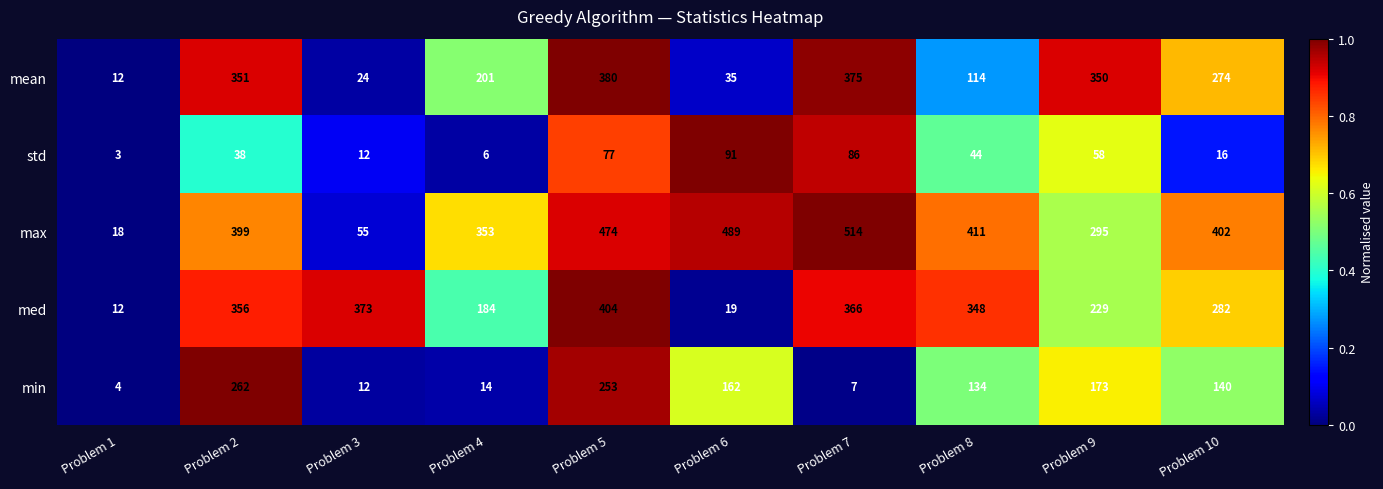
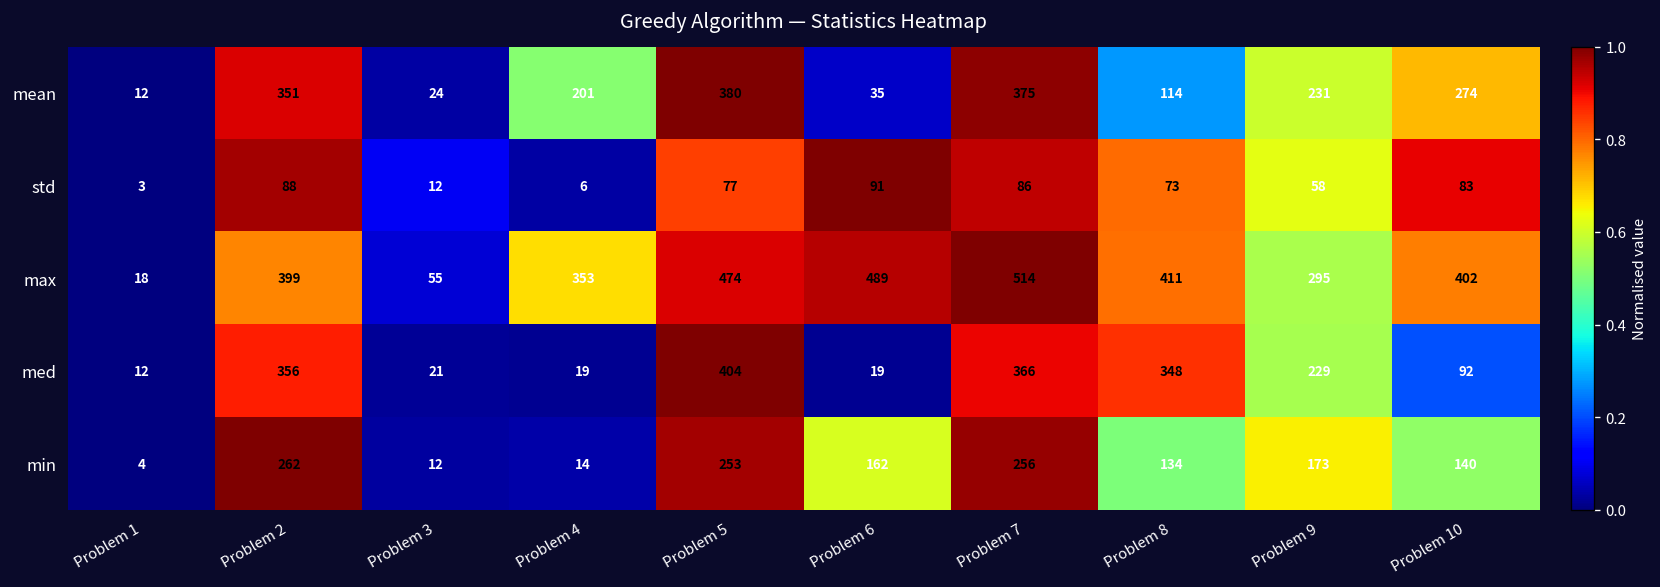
  {
    "mean": {
      "Problem 1": 12,
      "Problem 2": 351,
      "Problem 3": 24,
      "Problem 4": 201,
      "Problem 5": 380,
      "Problem 6": 35,
      "Problem 7": 375,
      "Problem 8": 114,
-     "Problem 9": 350,
+     "Problem 9": 231,
      "Problem 10": 274
    },
    "std": {
      "Problem 1": 3,
-     "Problem 2": 38,
+     "Problem 2": 88,
      "Problem 3": 12,
      "Problem 4": 6,
      "Problem 5": 77,
      "Problem 6": 91,
      "Problem 7": 86,
-     "Problem 8": 44,
+     "Problem 8": 73,
      "Problem 9": 58,
-     "Problem 10": 16
+     "Problem 10": 83
    },
    "max": {
      "Problem 1": 18,
      "Problem 2": 399,
      "Problem 3": 55,
      "Problem 4": 353,
      "Problem 5": 474,
      "Problem 6": 489,
      "Problem 7": 514,
      "Problem 8": 411,
      "Problem 9": 295,
      "Problem 10": 402
    },
    "med": {
      "Problem 1": 12,
      "Problem 2": 356,
-     "Problem 3": 373,
-     "Problem 4": 184,
+     "Problem 3": 21,
+     "Problem 4": 19,
      "Problem 5": 404,
      "Problem 6": 19,
      "Problem 7": 366,
      "Problem 8": 348,
      "Problem 9": 229,
-     "Problem 10": 282
+     "Problem 10": 92
    },
    "min": {
      "Problem 1": 4,
      "Problem 2": 262,
      "Problem 3": 12,
      "Problem 4": 14,
      "Problem 5": 253,
      "Problem 6": 162,
-     "Problem 7": 7,
+     "Problem 7": 256,
      "Problem 8": 134,
      "Problem 9": 173,
      "Problem 10": 140
    }
  }
